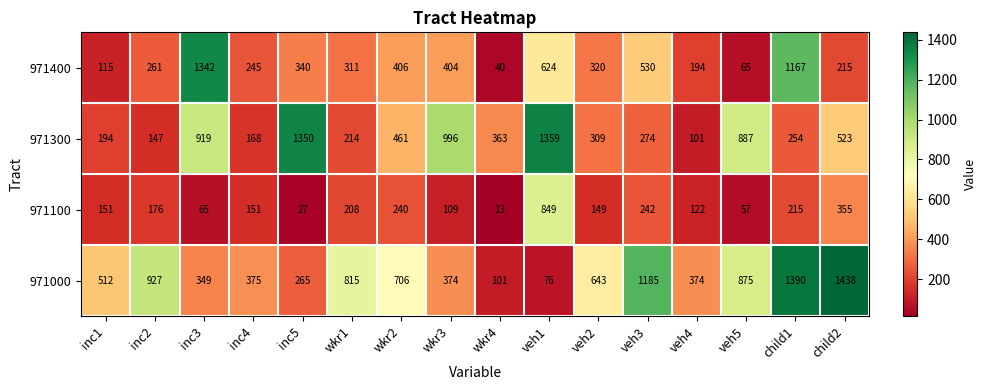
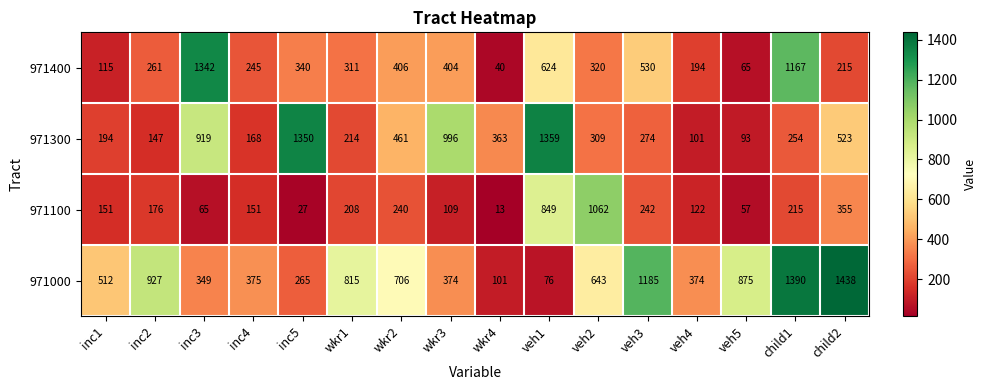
  {
    "971400": {
      "inc1": 115,
      "inc2": 261,
      "inc3": 1342,
      "inc4": 245,
      "inc5": 340,
      "wkr1": 311,
      "wkr2": 406,
      "wkr3": 404,
      "wkr4": 40,
      "veh1": 624,
      "veh2": 320,
      "veh3": 530,
      "veh4": 194,
      "veh5": 65,
      "child1": 1167,
      "child2": 215
    },
    "971300": {
      "inc1": 194,
      "inc2": 147,
      "inc3": 919,
      "inc4": 168,
      "inc5": 1350,
      "wkr1": 214,
      "wkr2": 461,
      "wkr3": 996,
      "wkr4": 363,
      "veh1": 1359,
      "veh2": 309,
      "veh3": 274,
      "veh4": 101,
-     "veh5": 887,
+     "veh5": 93,
      "child1": 254,
      "child2": 523
    },
    "971100": {
      "inc1": 151,
      "inc2": 176,
      "inc3": 65,
      "inc4": 151,
      "inc5": 27,
      "wkr1": 208,
      "wkr2": 240,
      "wkr3": 109,
      "wkr4": 13,
      "veh1": 849,
-     "veh2": 149,
+     "veh2": 1062,
      "veh3": 242,
      "veh4": 122,
      "veh5": 57,
      "child1": 215,
      "child2": 355
    },
    "971000": {
      "inc1": 512,
      "inc2": 927,
      "inc3": 349,
      "inc4": 375,
      "inc5": 265,
      "wkr1": 815,
      "wkr2": 706,
      "wkr3": 374,
      "wkr4": 101,
      "veh1": 76,
      "veh2": 643,
      "veh3": 1185,
      "veh4": 374,
      "veh5": 875,
      "child1": 1390,
      "child2": 1438
    }
  }
